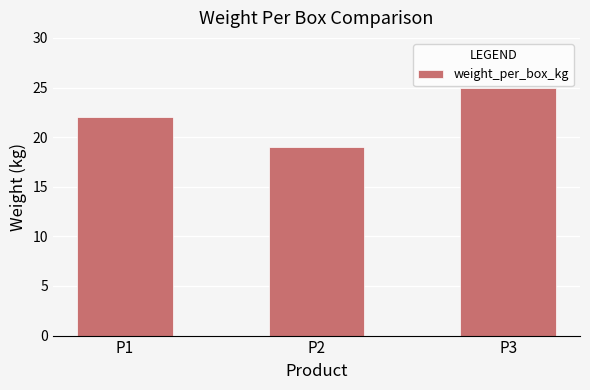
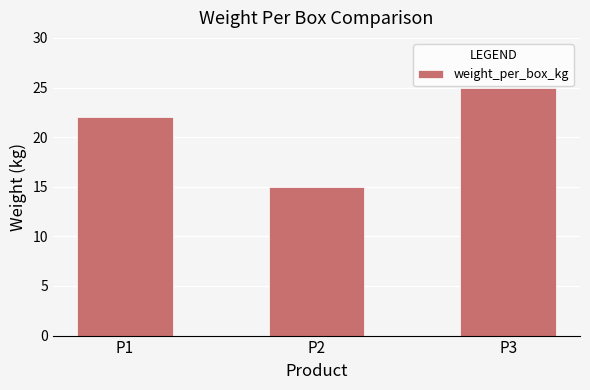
  {
    "P1": 22,
-   "P2": 19,
+   "P2": 15,
    "P3": 25
  }
